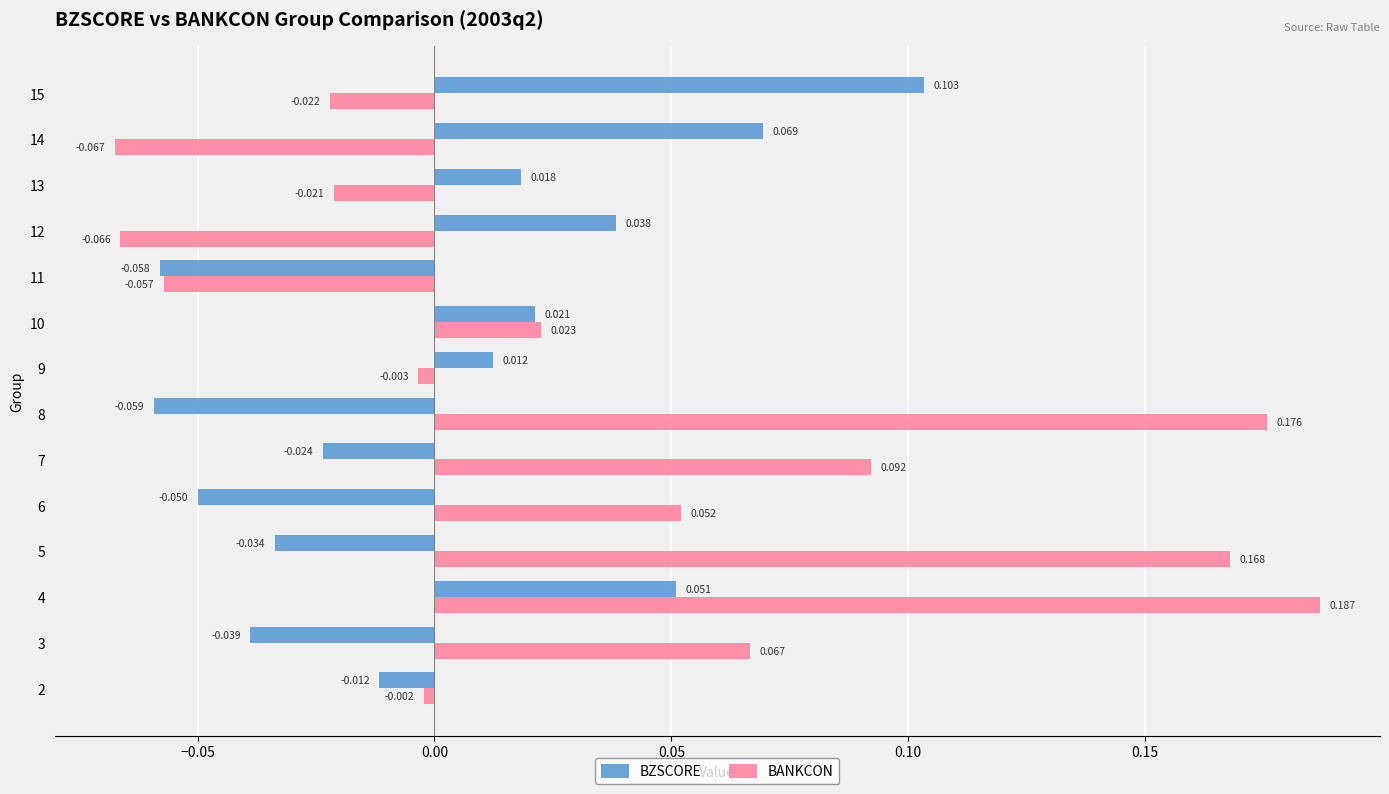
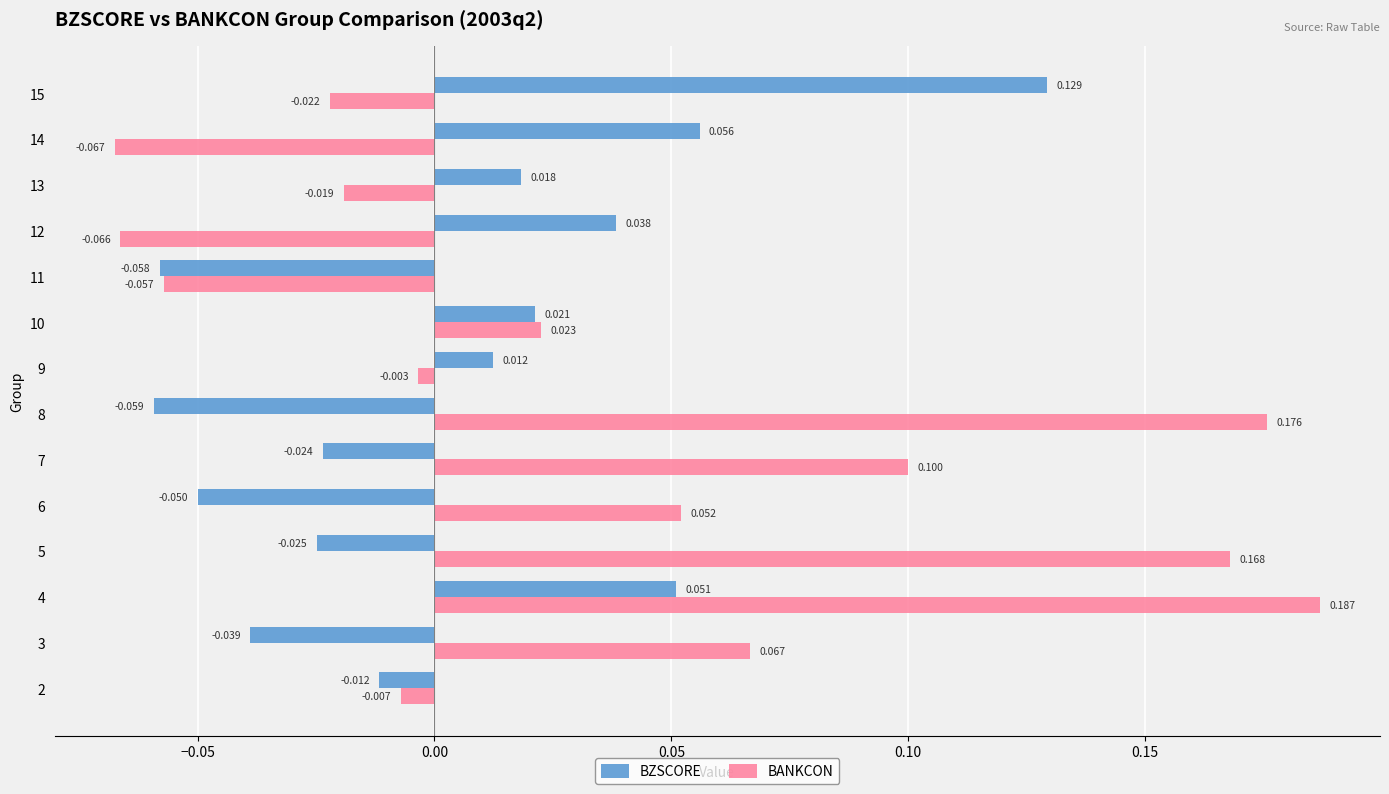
  {
    "BZSCORE": {
-     "15": 0.103,
-     "14": 0.069,
+     "15": 0.129,
+     "14": 0.056,
      "13": 0.018,
      "12": 0.038,
      "11": -0.058,
      "10": 0.021,
      "9": 0.012,
      "8": -0.059,
      "7": -0.024,
      "6": -0.050,
-     "5": -0.034,
+     "5": -0.025,
      "4": 0.051,
      "3": -0.039,
      "2": -0.012
    },
    "BANKCON": {
      "15": -0.022,
      "14": -0.067,
-     "13": -0.021,
+     "13": -0.019,
      "12": -0.066,
      "11": -0.057,
      "10": 0.023,
      "9": -0.003,
      "8": 0.176,
-     "7": 0.092,
+     "7": 0.100,
      "6": 0.052,
      "5": 0.168,
      "4": 0.187,
      "3": 0.067,
-     "2": -0.002
+     "2": -0.007
    }
  }
